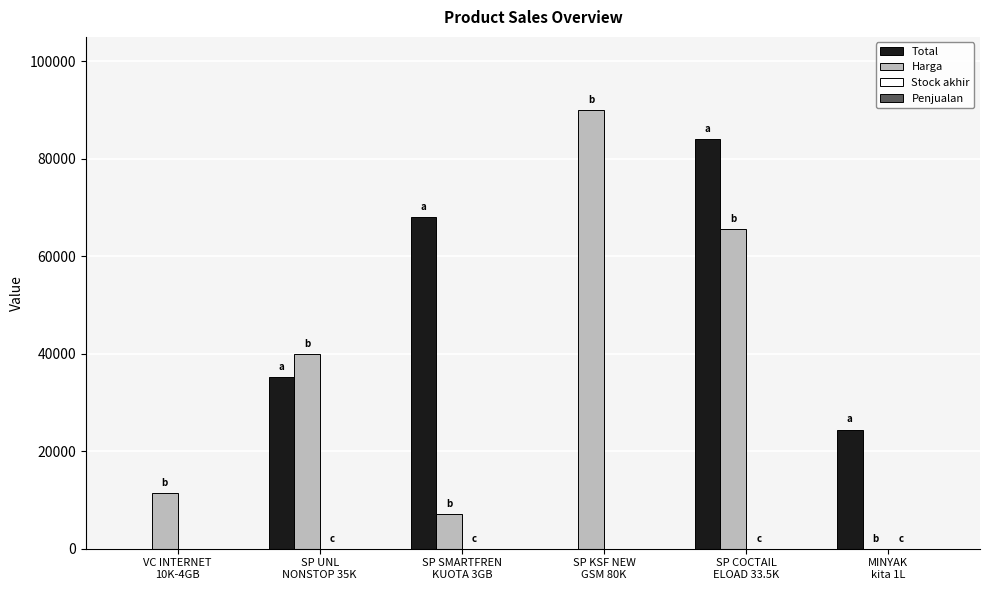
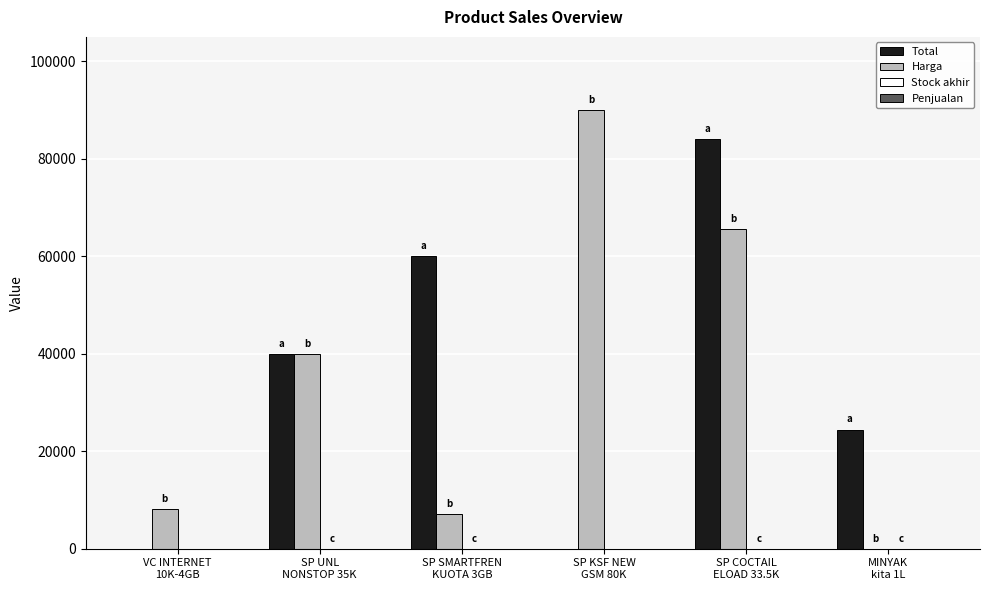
  {
    "Total": {
      "VC INTERNET 10K-4GB": 0,
-     "SP UNL NONSTOP 35K": 35000,
-     "SP SMARTFREN KUOTA 3GB": 68000,
+     "SP UNL NONSTOP 35K": 40000,
+     "SP SMARTFREN KUOTA 3GB": 60000,
      "SP KSF NEW GSM 80K": 0,
      "SP COCTAIL ELOAD 33.5K": 84000,
      "MINYAK kita 1L": 24000
    },
    "Harga": {
-     "VC INTERNET 10K-4GB": 12000,
+     "VC INTERNET 10K-4GB": 8000,
      "SP UNL NONSTOP 35K": 40000,
      "SP SMARTFREN KUOTA 3GB": 7000,
      "SP KSF NEW GSM 80K": 90000,
      "SP COCTAIL ELOAD 33.5K": 66000
    },
    "Stock akhir": {
      "VC INTERNET 10K-4GB": 0,
      "SP KSF NEW GSM 80K": 0
    },
    "Penjualan": {
      "VC INTERNET 10K-4GB": 0,
      "SP UNL NONSTOP 35K": 0,
      "SP SMARTFREN KUOTA 3GB": 0,
      "SP KSF NEW GSM 80K": 0,
      "SP COCTAIL ELOAD 33.5K": 0,
      "MINYAK kita 1L": 0
    }
  }
